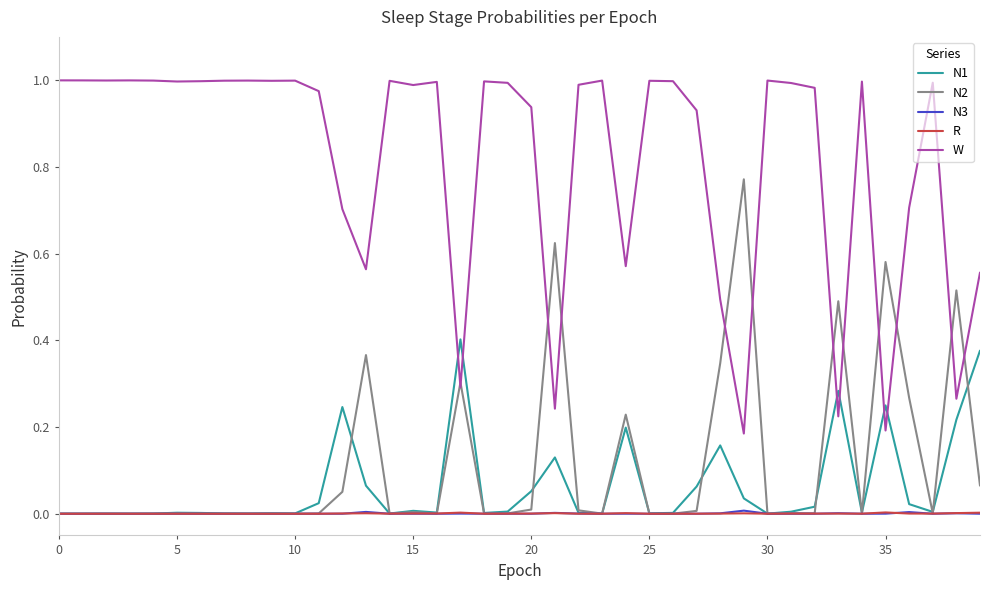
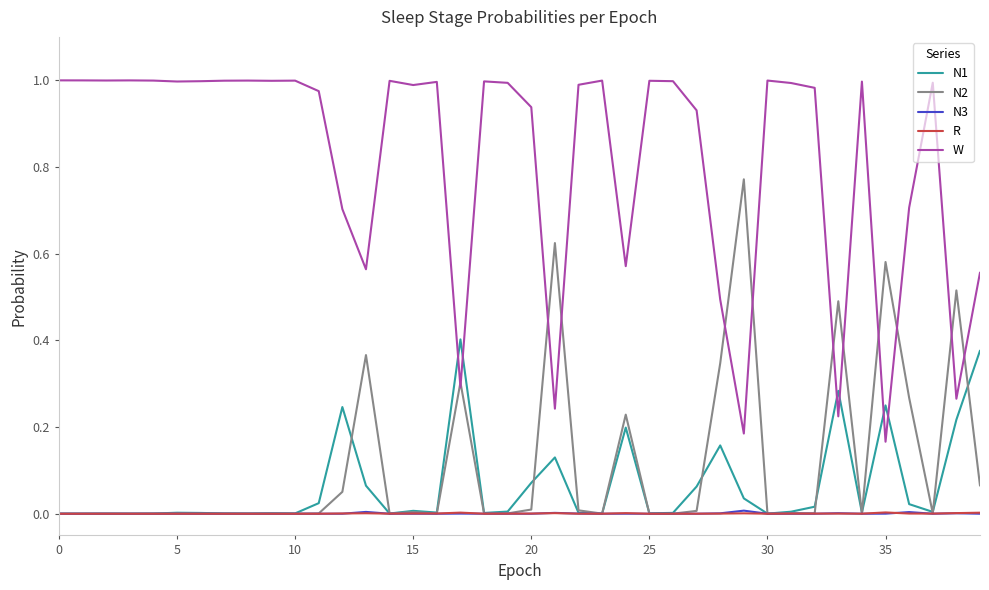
  {
    "N1": {
-     "20": 0.05,
+     "20": 0.07,
      "35": 0.25
    },
    "N2": {
      "20": 0.01,
      "35": 0.58
    },
    "W": {
      "0": 1.00,
      "5": 1.00,
      "10": 1.00,
      "15": 0.99,
      "20": 0.94,
      "25": 1.00,
      "30": 1.00,
-     "35": 0.19
+     "35": 0.17
    }
  }
